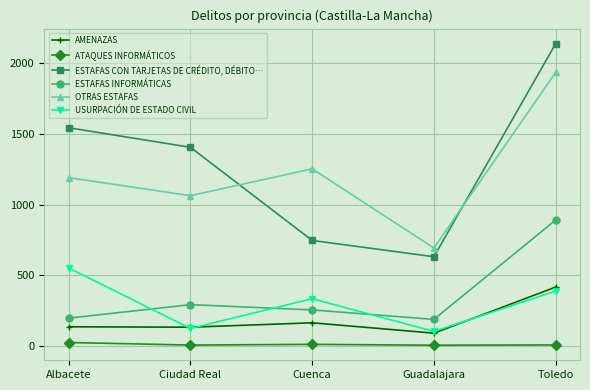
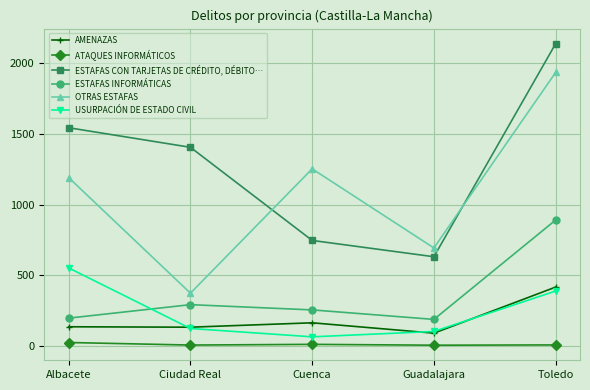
  {
    "AMENAZAS": {
      "Albacete": 140,
      "Cuenca": 170,
      "Toledo": 420
    },
    "OTRAS ESTAFAS": {
      "Albacete": 1190,
-     "Ciudad Real": 1060,
+     "Ciudad Real": 380,
      "Cuenca": 1250,
      "Guadalajara": 690,
      "Toledo": 1930
    },
    "USURPACIÓN DE ESTADO CIVIL": {
      "Albacete": 550,
-     "Cuenca": 340,
+     "Cuenca": 70,
      "Toledo": 390
    }
  }
